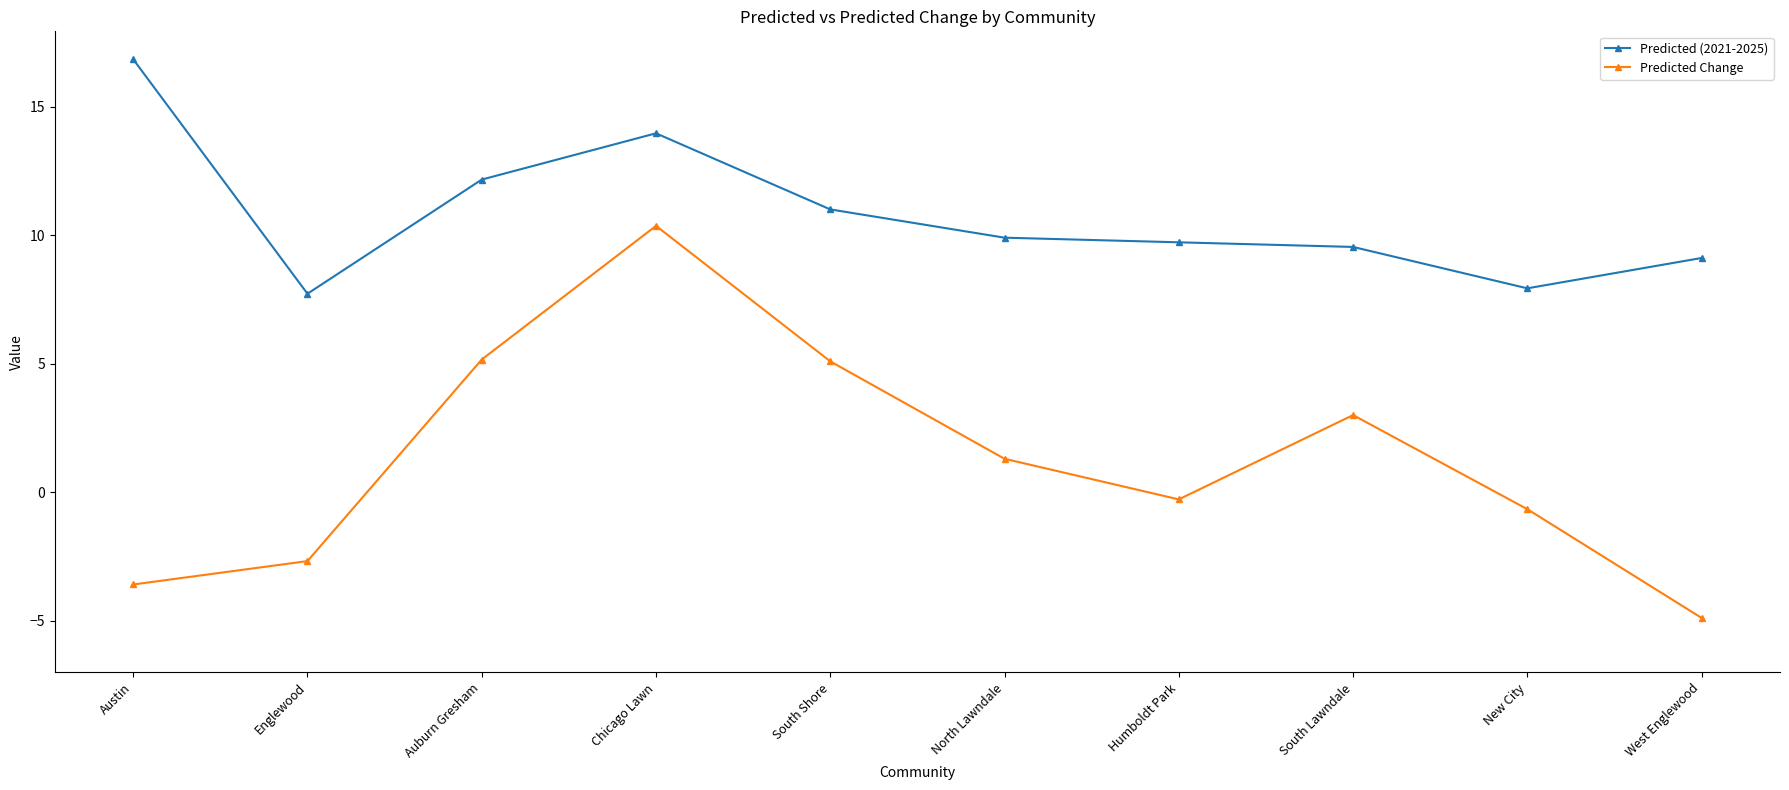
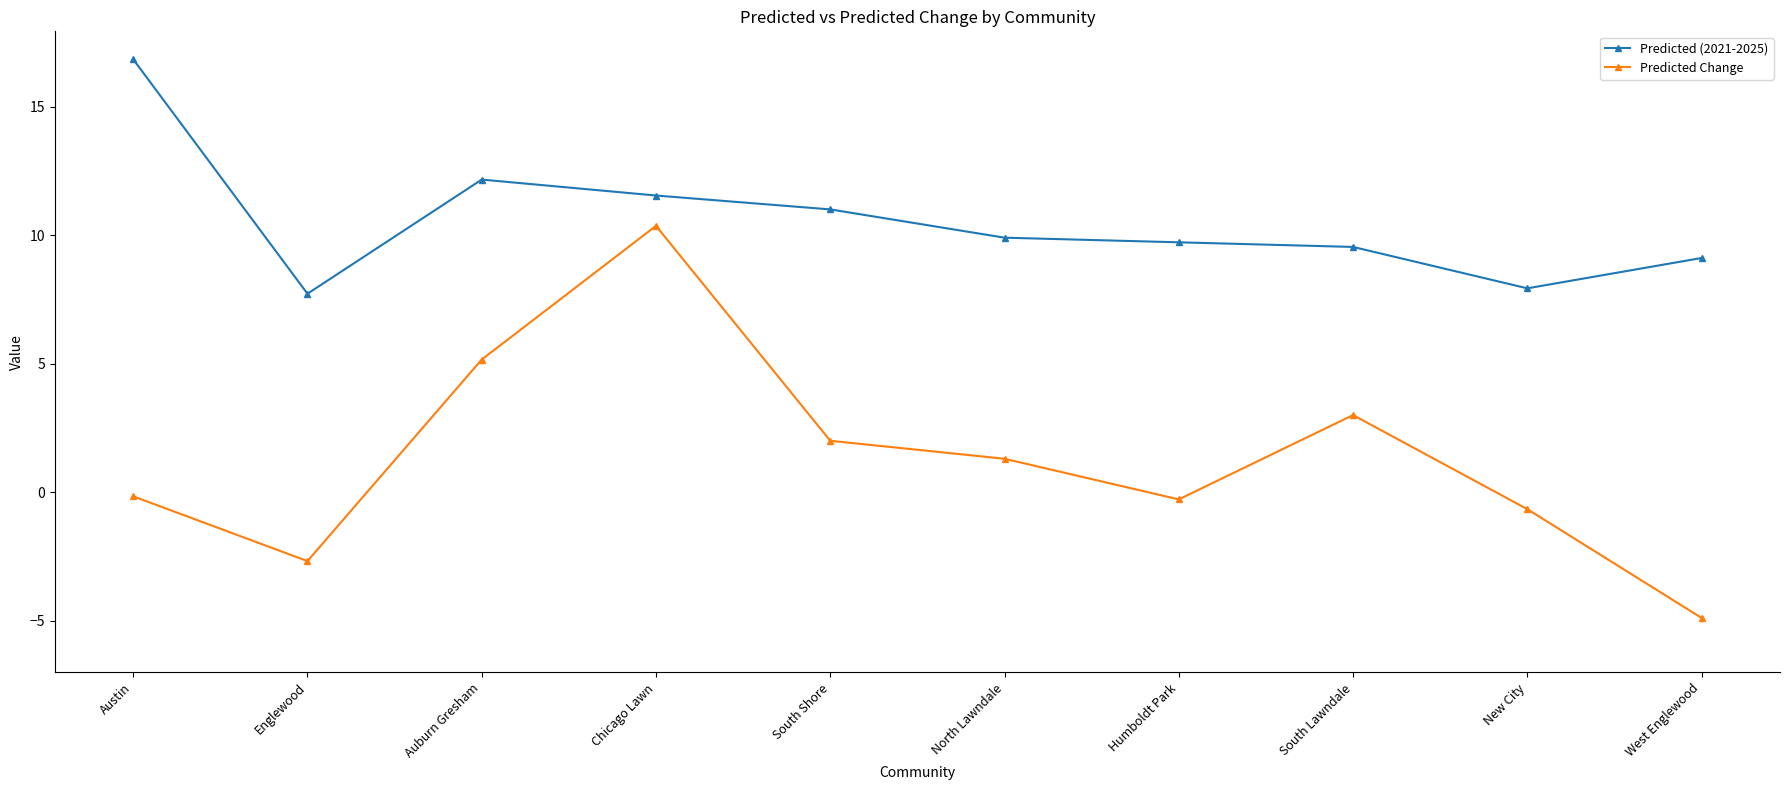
  {
    "Predicted (2021-2025)": {
      "Austin": 16.9,
      "Englewood": 7.7,
      "Auburn Gresham": 12.2,
-     "Chicago Lawn": 14.0,
+     "Chicago Lawn": 11.6,
      "South Shore": 11.0,
      "North Lawndale": 9.9,
      "Humboldt Park": 9.7,
      "South Lawndale": 9.6,
      "New City": 7.9,
      "West Englewood": 9.1
    },
    "Predicted Change": {
-     "Austin": -3.6,
+     "Austin": -0.2,
      "Englewood": -2.7,
      "Auburn Gresham": 5.2,
      "Chicago Lawn": 10.4,
-     "South Shore": 5.1,
+     "South Shore": 2.0,
      "North Lawndale": 1.3,
      "Humboldt Park": -0.3,
      "South Lawndale": 3.0,
      "New City": -0.7,
      "West Englewood": -4.9
    }
  }
